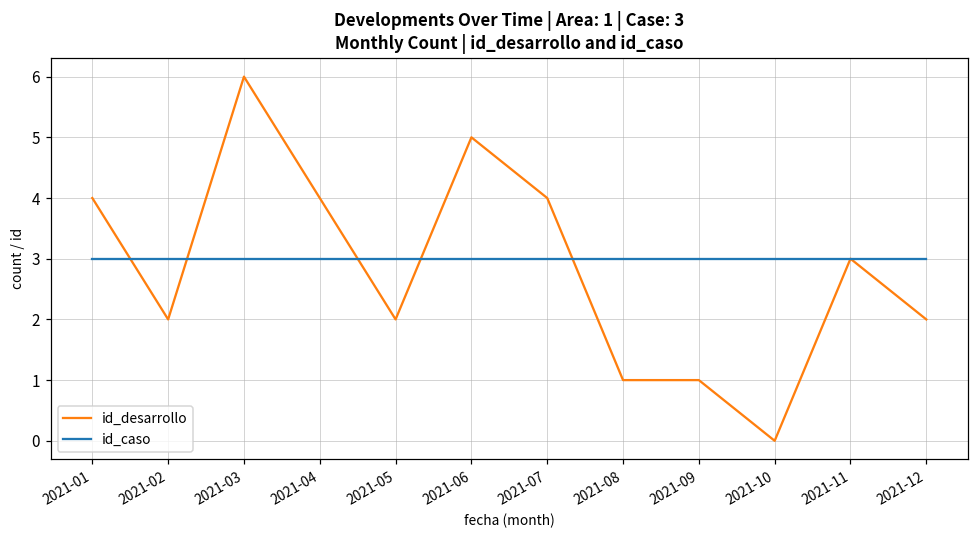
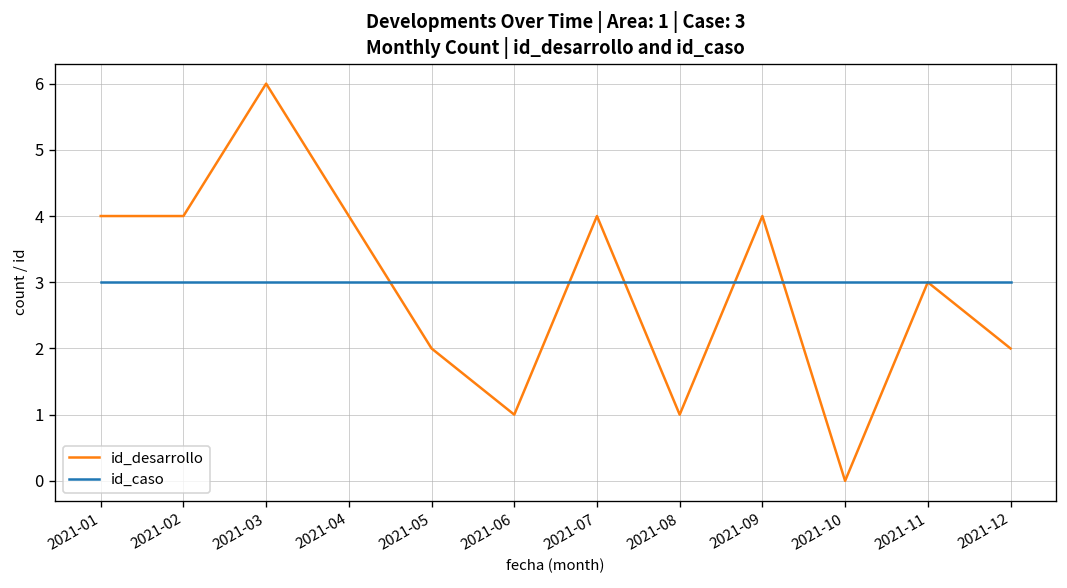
  {
    "id_desarrollo": {
      "2021-01": 4,
-     "2021-02": 2,
+     "2021-02": 4,
      "2021-03": 6,
      "2021-04": 4,
      "2021-05": 2,
-     "2021-06": 5,
+     "2021-06": 1,
      "2021-07": 4,
      "2021-08": 1,
-     "2021-09": 1,
+     "2021-09": 4,
      "2021-10": 0,
      "2021-12": 2
    },
    "id_caso": {
      "2021-01": 3,
      "2021-02": 3,
      "2021-03": 3,
      "2021-04": 3,
      "2021-05": 3,
      "2021-06": 3,
      "2021-07": 3,
      "2021-08": 3,
      "2021-09": 3,
      "2021-10": 3,
      "2021-12": 3
    }
  }
